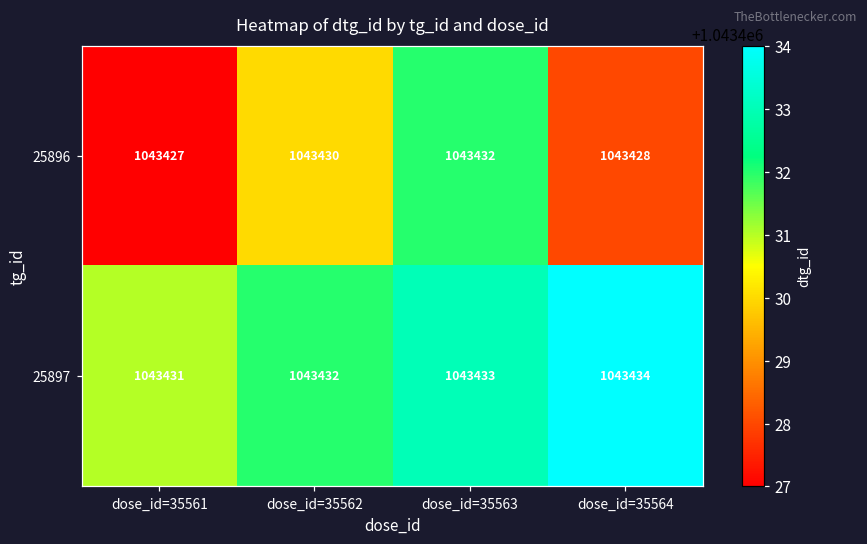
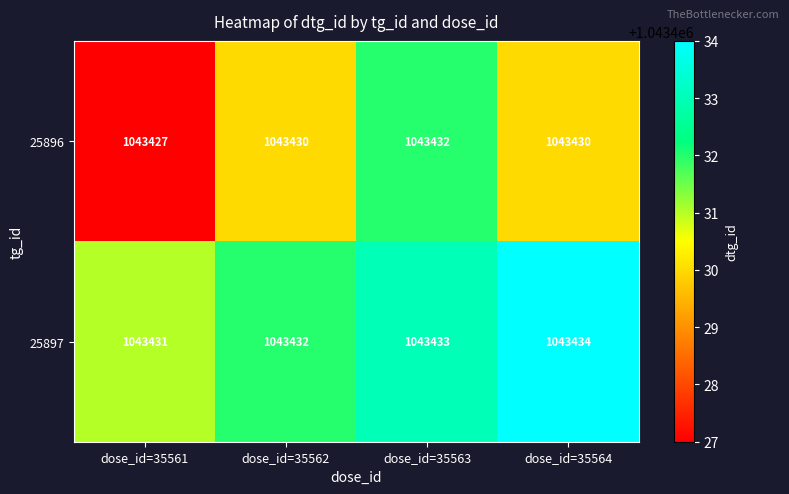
  {
    "25896": {
      "dose_id=35561": 1043427,
      "dose_id=35562": 1043430,
      "dose_id=35563": 1043432,
-     "dose_id=35564": 1043428
+     "dose_id=35564": 1043430
    },
    "25897": {
      "dose_id=35561": 1043431,
      "dose_id=35562": 1043432,
      "dose_id=35563": 1043433,
      "dose_id=35564": 1043434
    }
  }
